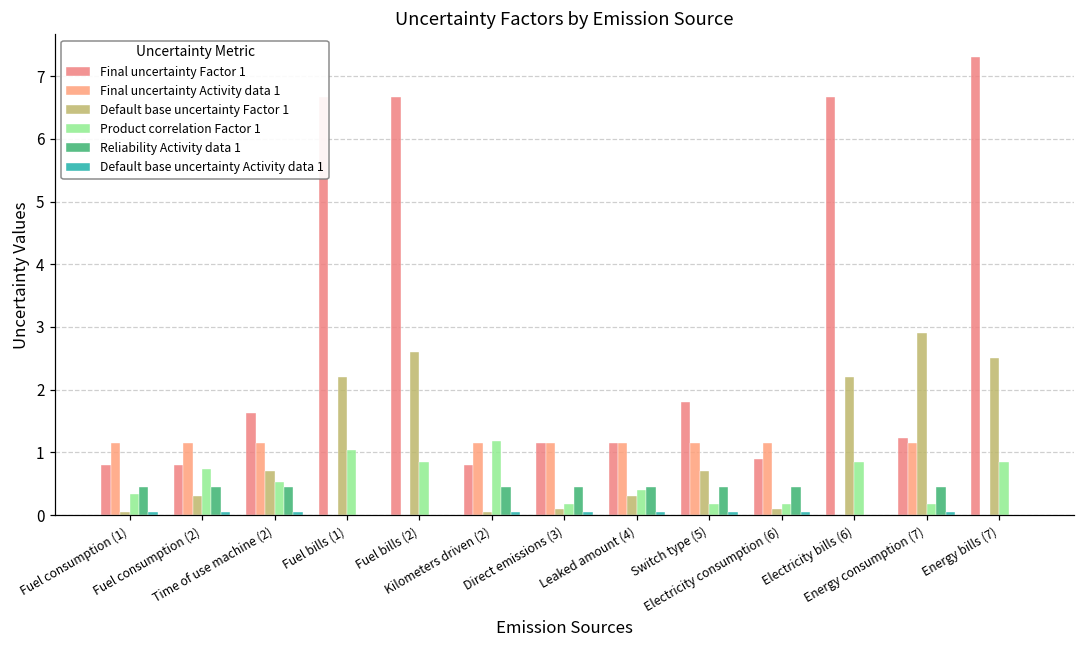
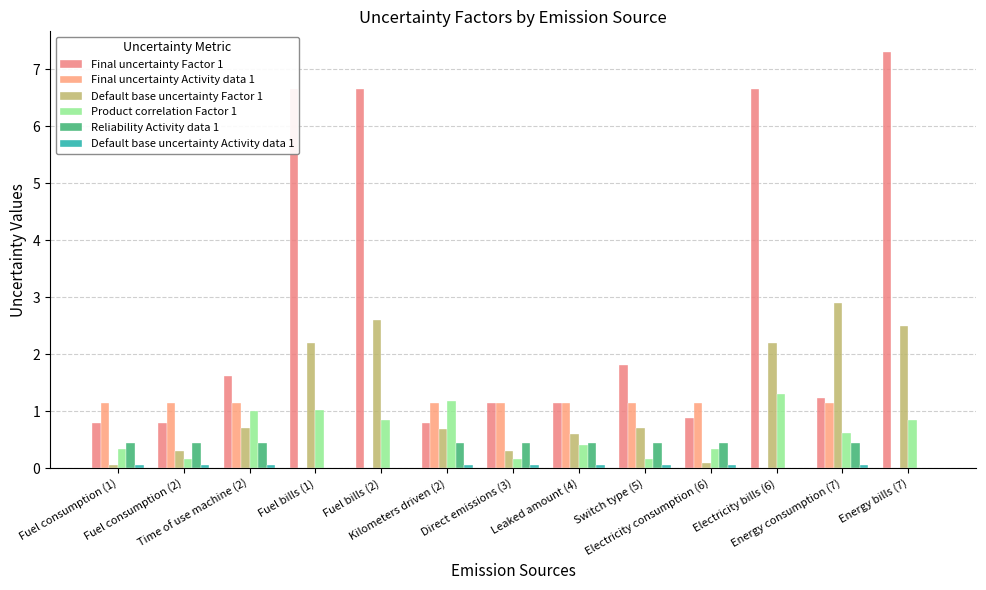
  {
    "Default base uncertainty Factor 1": {
      "Fuel consumption (1)": 0.1,
      "Fuel consumption (2)": 0.3,
      "Time of use machine (2)": 0.7,
      "Fuel bills (1)": 2.2,
      "Fuel bills (2)": 2.6,
-     "Kilometers driven (2)": 0.1,
-     "Direct emissions (3)": 0.1,
-     "Leaked amount (4)": 0.3,
+     "Kilometers driven (2)": 0.7,
+     "Direct emissions (3)": 0.3,
+     "Leaked amount (4)": 0.6,
      "Switch type (5)": 0.7,
      "Electricity consumption (6)": 0.1,
      "Electricity bills (6)": 2.2,
      "Energy consumption (7)": 2.9,
      "Energy bills (7)": 2.5
    },
    "Product correlation Factor 1": {
      "Fuel consumption (1)": 0.3,
-     "Fuel consumption (2)": 0.7,
-     "Time of use machine (2)": 0.5,
+     "Fuel consumption (2)": 0.2,
+     "Time of use machine (2)": 1.0,
      "Fuel bills (1)": 1.0,
      "Fuel bills (2)": 0.8,
      "Kilometers driven (2)": 1.2,
      "Direct emissions (3)": 0.2,
      "Leaked amount (4)": 0.4,
      "Switch type (5)": 0.2,
-     "Electricity consumption (6)": 0.2,
-     "Electricity bills (6)": 0.8,
-     "Energy consumption (7)": 0.2,
+     "Electricity consumption (6)": 0.3,
+     "Electricity bills (6)": 1.3,
+     "Energy consumption (7)": 0.6,
      "Energy bills (7)": 0.8
    },
    "Reliability Activity data 1": {
      "Fuel consumption (1)": 0.5,
      "Fuel consumption (2)": 0.5,
      "Time of use machine (2)": 0.5,
      "Fuel bills (1)": 0.0,
      "Fuel bills (2)": 0.0,
      "Kilometers driven (2)": 0.5,
      "Direct emissions (3)": 0.5,
      "Leaked amount (4)": 0.5,
      "Switch type (5)": 0.5,
      "Electricity consumption (6)": 0.5,
      "Electricity bills (6)": 0.0,
      "Energy consumption (7)": 0.5,
      "Energy bills (7)": 0.0
    },
    "Default base uncertainty Activity data 1": {
      "Fuel consumption (1)": 0.1,
      "Fuel consumption (2)": 0.1,
      "Time of use machine (2)": 0.1,
      "Fuel bills (1)": 0.0,
      "Fuel bills (2)": 0.0,
      "Kilometers driven (2)": 0.1,
      "Direct emissions (3)": 0.1,
      "Leaked amount (4)": 0.1,
      "Switch type (5)": 0.1,
      "Electricity consumption (6)": 0.1,
      "Electricity bills (6)": 0.0,
      "Energy consumption (7)": 0.1,
      "Energy bills (7)": 0.0
    }
  }
